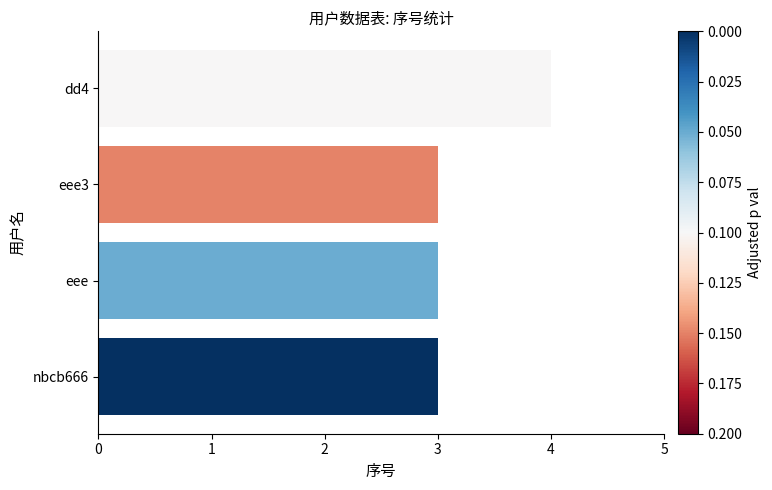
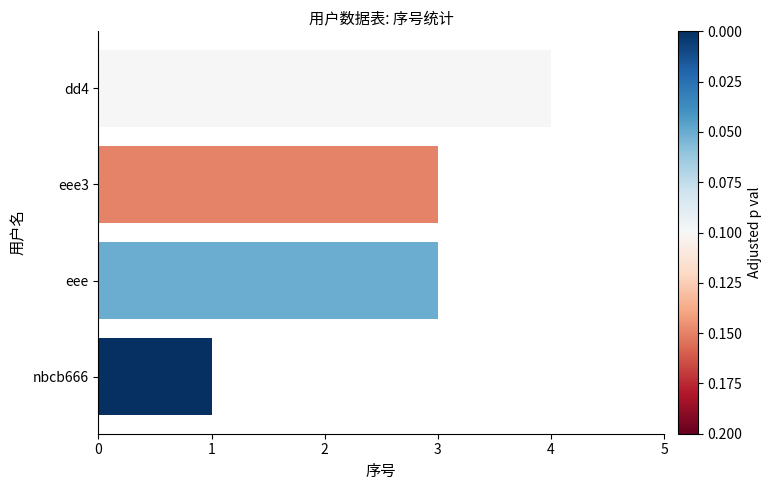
  {
    "dd4": 4,
    "eee3": 3,
    "eee": 3,
-   "nbcb666": 3
+   "nbcb666": 1
  }
